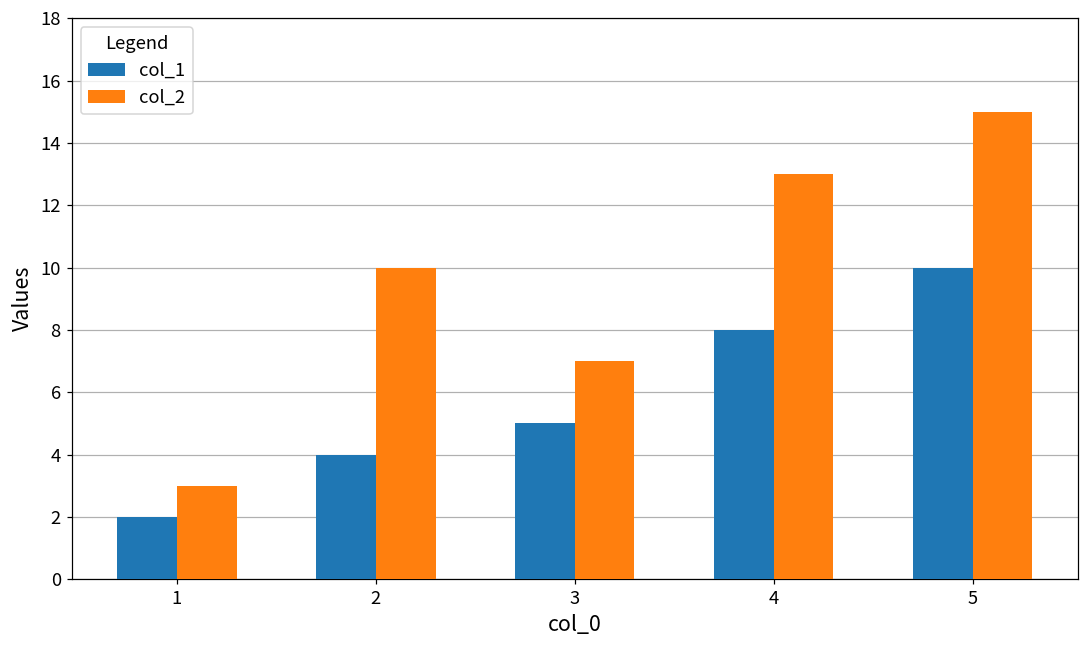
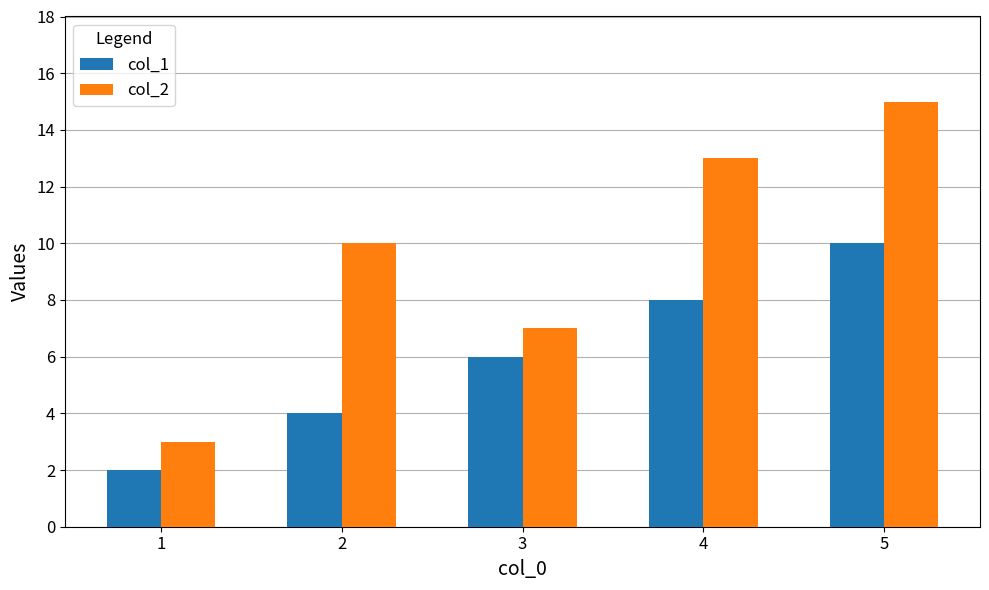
  {
    "col_1": {
      "1": 2,
      "2": 4,
-     "3": 5,
+     "3": 6,
      "4": 8,
      "5": 10
    },
    "col_2": {
      "1": 3,
      "2": 10,
      "3": 7,
      "4": 13,
      "5": 15
    }
  }
